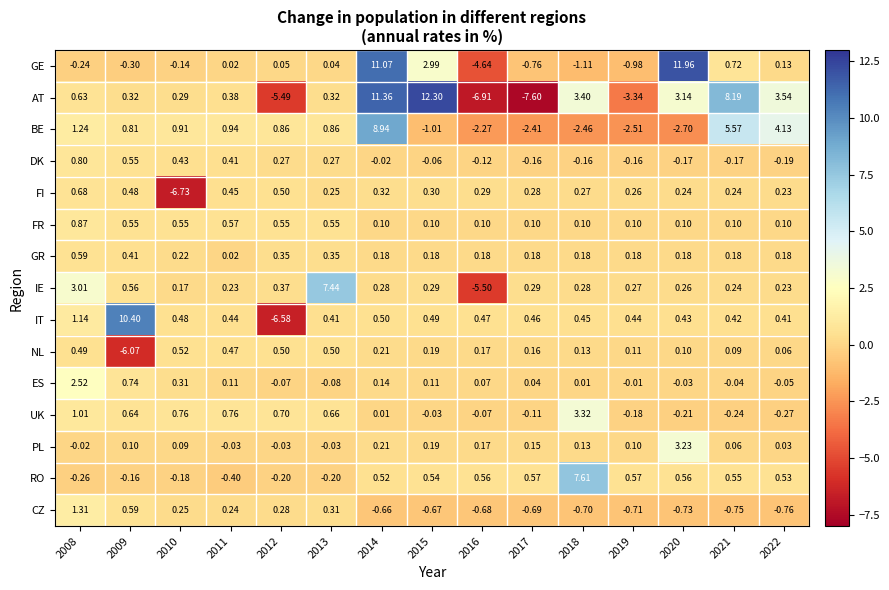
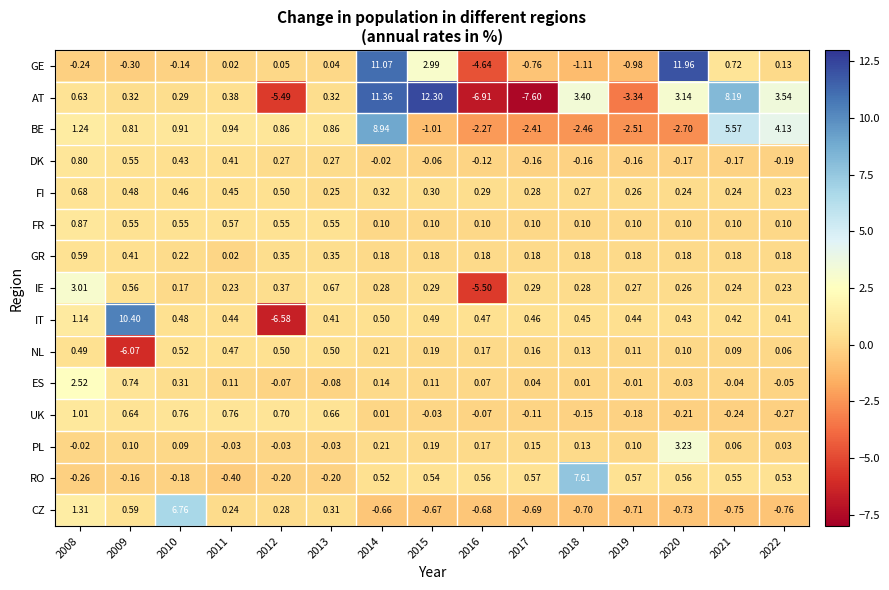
  {
    "FI": {
      "2008": 0.68,
      "2009": 0.48,
-     "2010": -6.73,
+     "2010": 0.46,
      "2011": 0.45,
      "2012": 0.50,
      "2013": 0.25,
      "2014": 0.32,
      "2015": 0.30,
      "2016": 0.29,
      "2017": 0.28,
      "2018": 0.27,
      "2019": 0.26,
      "2020": 0.24,
      "2021": 0.24,
      "2022": 0.23
    },
    "IE": {
      "2008": 3.01,
      "2009": 0.56,
      "2010": 0.17,
      "2011": 0.23,
      "2012": 0.37,
-     "2013": 7.44,
+     "2013": 0.67,
      "2014": 0.28,
      "2015": 0.29,
      "2016": -5.50,
      "2017": 0.29,
      "2018": 0.28,
      "2019": 0.27,
      "2020": 0.26,
      "2021": 0.24,
      "2022": 0.23
    },
    "UK": {
      "2008": 1.01,
      "2009": 0.64,
      "2010": 0.76,
      "2011": 0.76,
      "2012": 0.70,
      "2013": 0.66,
      "2014": 0.01,
      "2015": -0.03,
      "2016": -0.07,
      "2017": -0.11,
-     "2018": 3.32,
+     "2018": -0.15,
      "2019": -0.18,
      "2020": -0.21,
      "2021": -0.24,
      "2022": -0.27
    },
    "CZ": {
      "2008": 1.31,
      "2009": 0.59,
-     "2010": 0.25,
+     "2010": 6.76,
      "2011": 0.24,
      "2012": 0.28,
      "2013": 0.31,
      "2014": -0.66,
      "2015": -0.67,
      "2016": -0.68,
      "2017": -0.69,
      "2018": -0.70,
      "2019": -0.71,
      "2020": -0.73,
      "2021": -0.75,
      "2022": -0.76
    }
  }
